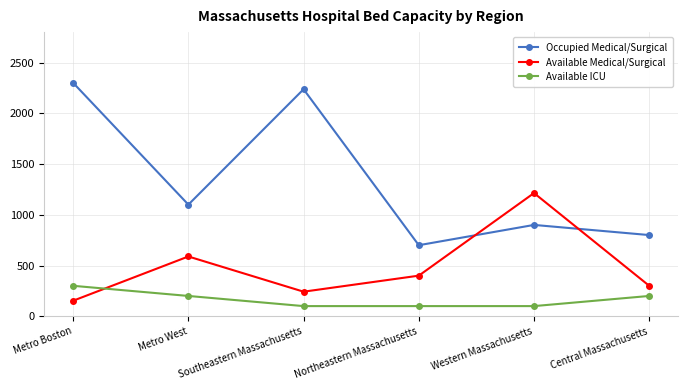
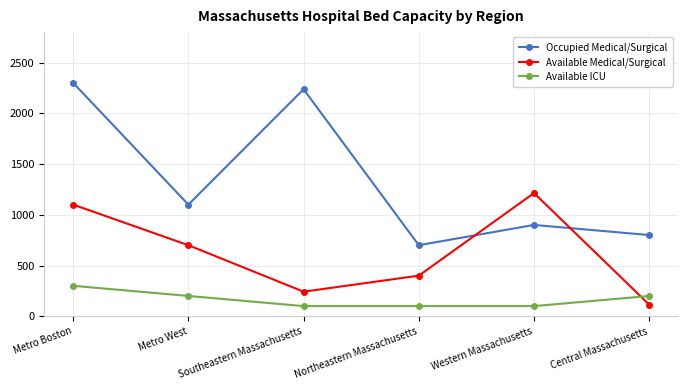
  {
    "Occupied Medical/Surgical": {
      "Metro Boston": 2300,
      "Metro West": 1100,
      "Southeastern Massachusetts": 2240,
      "Northeastern Massachusetts": 700,
      "Western Massachusetts": 900,
      "Central Massachusetts": 800
    },
    "Available Medical/Surgical": {
-     "Metro Boston": 150,
-     "Metro West": 590,
+     "Metro Boston": 1100,
+     "Metro West": 700,
      "Southeastern Massachusetts": 240,
      "Northeastern Massachusetts": 400,
      "Western Massachusetts": 1210,
-     "Central Massachusetts": 300
+     "Central Massachusetts": 110
    },
    "Available ICU": {
      "Metro Boston": 300,
      "Metro West": 200,
      "Southeastern Massachusetts": 100,
      "Northeastern Massachusetts": 100,
      "Western Massachusetts": 100,
      "Central Massachusetts": 200
    }
  }
